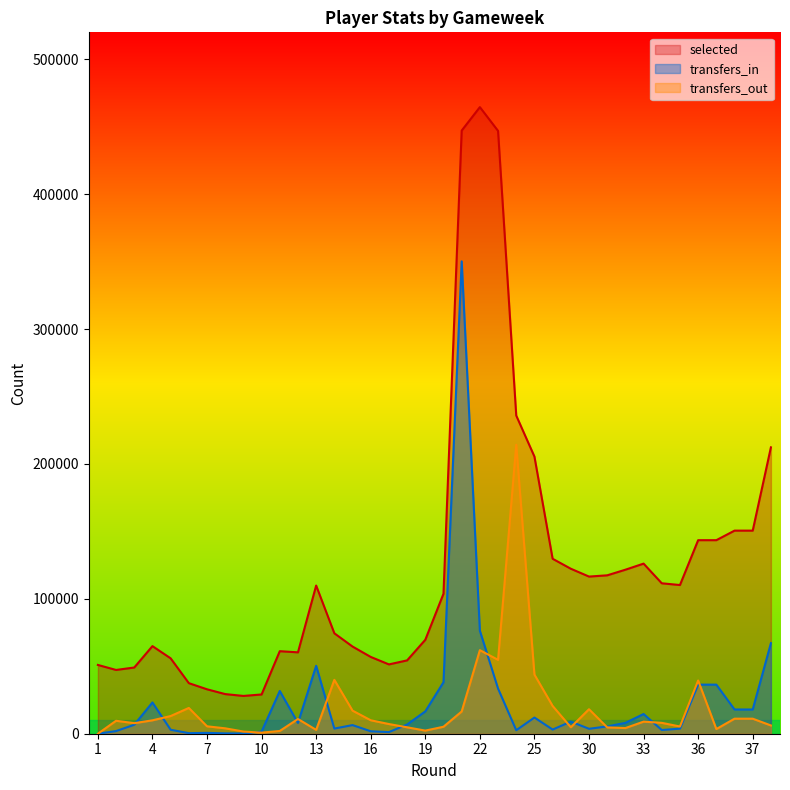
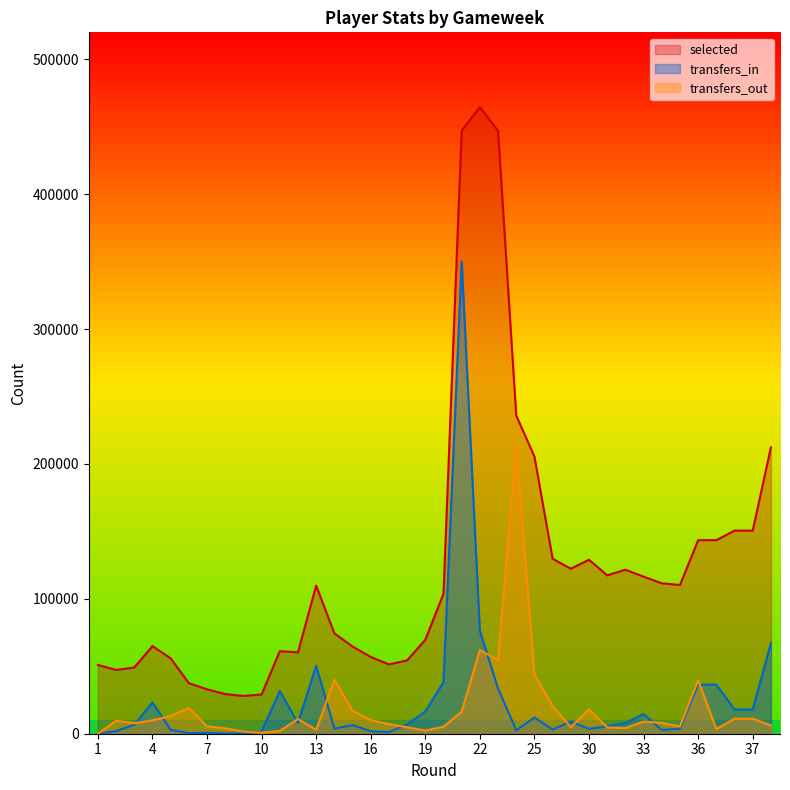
  {
    "selected": {
-     "30": 117000,
-     "33": 126000,
+     "30": 129000,
+     "33": 116000,
      "36": 143000
    },
    "transfers_in": {
      "33": 15000,
      "36": 36000
    },
    "transfers_out": {
      "30": 18000,
      "36": 39000
    }
  }
